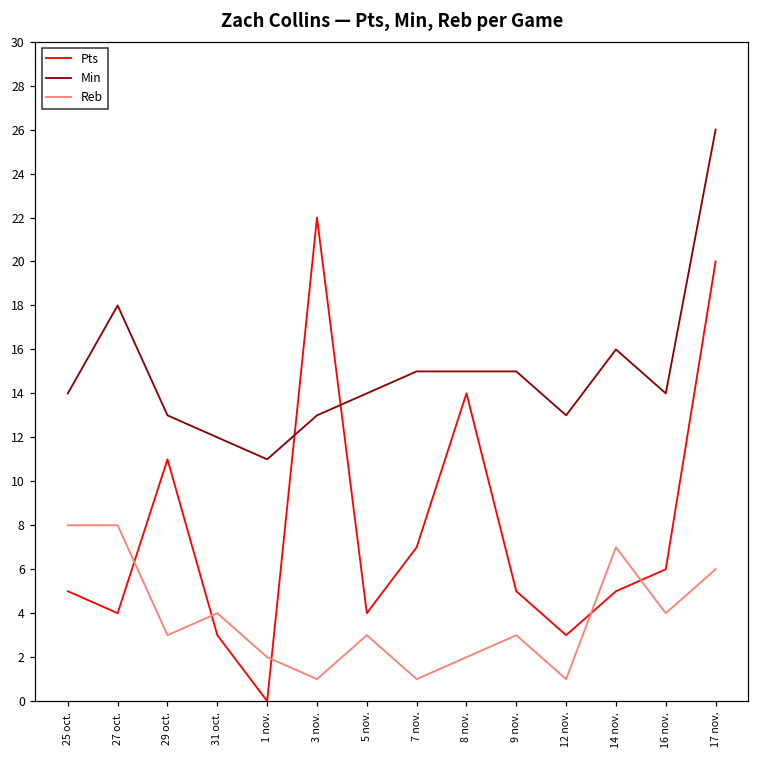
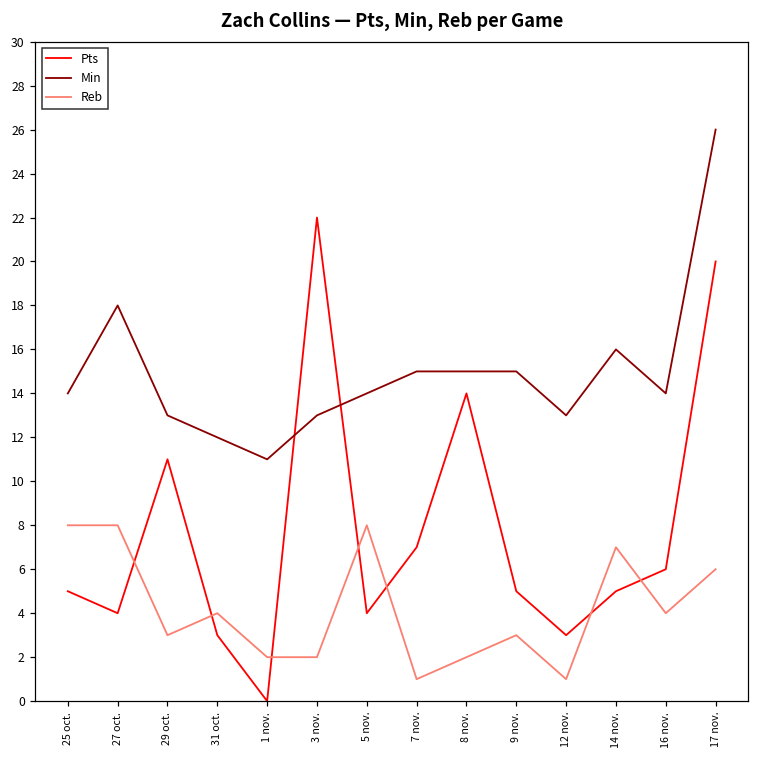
  {
    "Pts": {
      "25 oct.": 5,
      "27 oct.": 4,
      "29 oct.": 11,
      "31 oct.": 3,
      "1 nov.": 0,
      "3 nov.": 22,
      "5 nov.": 4,
      "7 nov.": 7,
      "8 nov.": 14,
      "9 nov.": 5,
      "12 nov.": 3,
      "14 nov.": 5,
      "16 nov.": 6,
      "17 nov.": 20
    },
    "Min": {
      "25 oct.": 14,
      "27 oct.": 18,
      "29 oct.": 13,
      "31 oct.": 12,
      "1 nov.": 11,
      "3 nov.": 13,
      "5 nov.": 14,
      "7 nov.": 15,
      "8 nov.": 15,
      "9 nov.": 15,
      "12 nov.": 13,
      "14 nov.": 16,
      "16 nov.": 14,
      "17 nov.": 26
    },
    "Reb": {
      "25 oct.": 8,
      "27 oct.": 8,
      "29 oct.": 3,
      "31 oct.": 4,
      "1 nov.": 2,
-     "3 nov.": 1,
-     "5 nov.": 3,
+     "3 nov.": 2,
+     "5 nov.": 8,
      "7 nov.": 1,
      "8 nov.": 2,
      "9 nov.": 3,
      "12 nov.": 1,
      "14 nov.": 7,
      "16 nov.": 4,
      "17 nov.": 6
    }
  }
